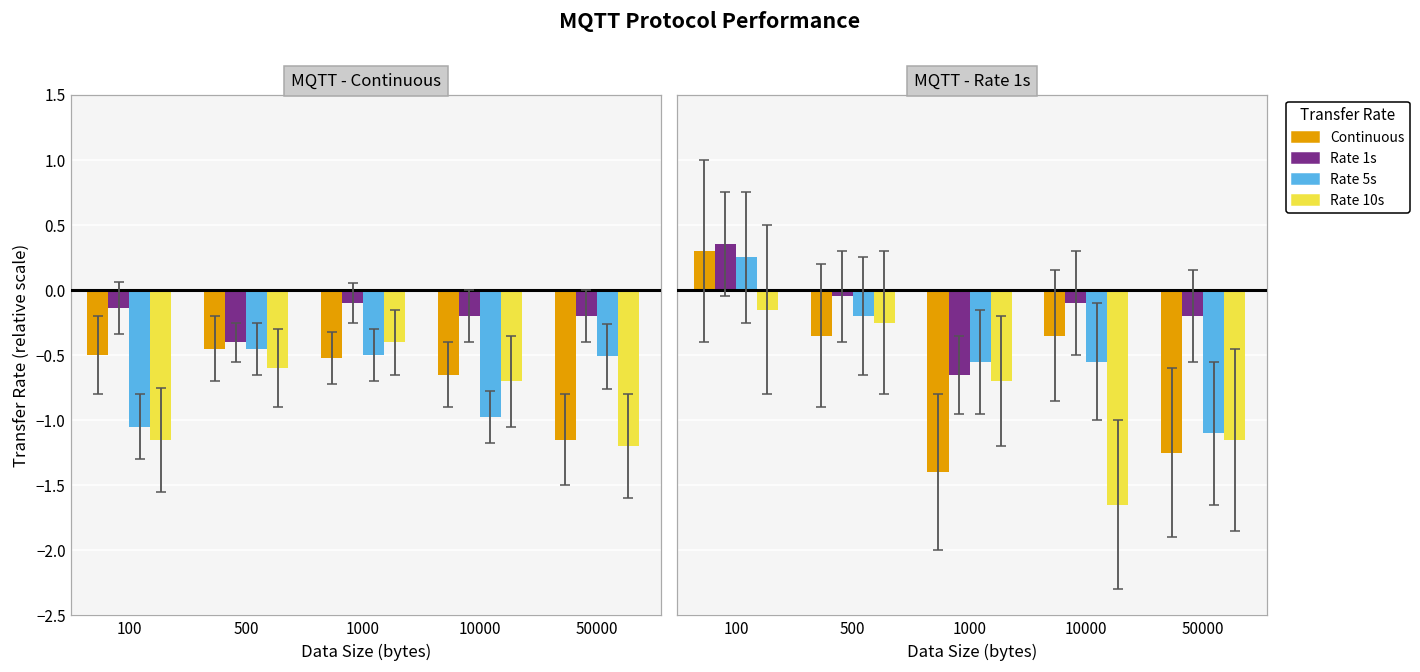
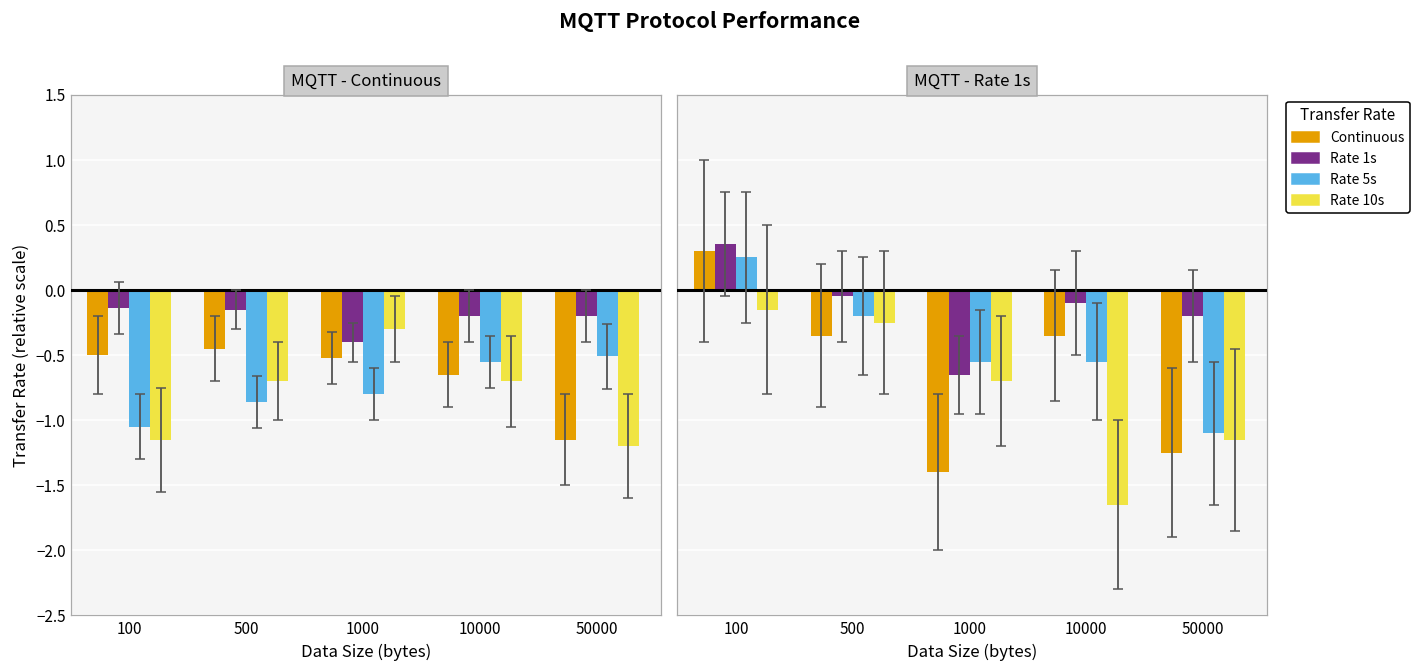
  {
    "MQTT - Continuous": {
      "Continuous": {
        "100": -0.50,
        "500": -0.45,
        "1000": -0.52,
        "10000": -0.65,
        "50000": -1.15
      },
      "Rate 1s": {
        "100": -0.14,
-       "500": -0.40,
-       "1000": -0.1,
+       "500": -0.15,
+       "1000": -0.4,
        "10000": -0.20,
        "50000": -0.20
      },
      "Rate 5s": {
        "100": -1.05,
-       "500": -0.45,
-       "1000": -0.5,
-       "10000": -0.98,
+       "500": -0.86,
+       "1000": -0.8,
+       "10000": -0.55,
        "50000": -0.51
      },
      "Rate 10s": {
        "100": -1.15,
-       "500": -0.6,
-       "1000": -0.4,
+       "500": -0.7,
+       "1000": -0.3,
        "10000": -0.7,
        "50000": -1.2
      }
    }
  }
